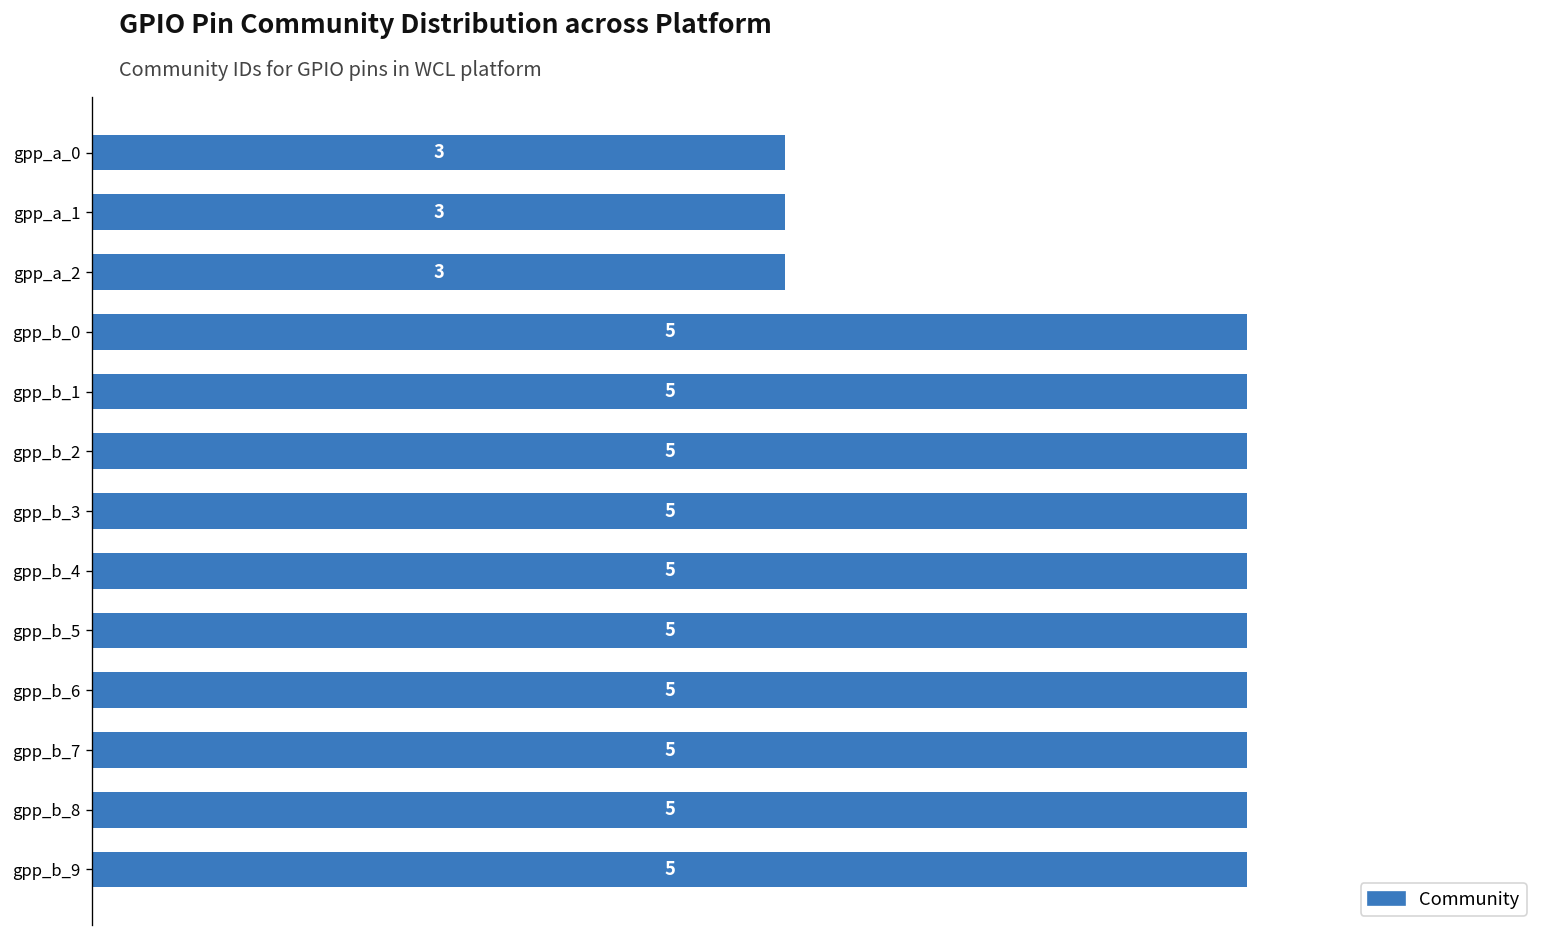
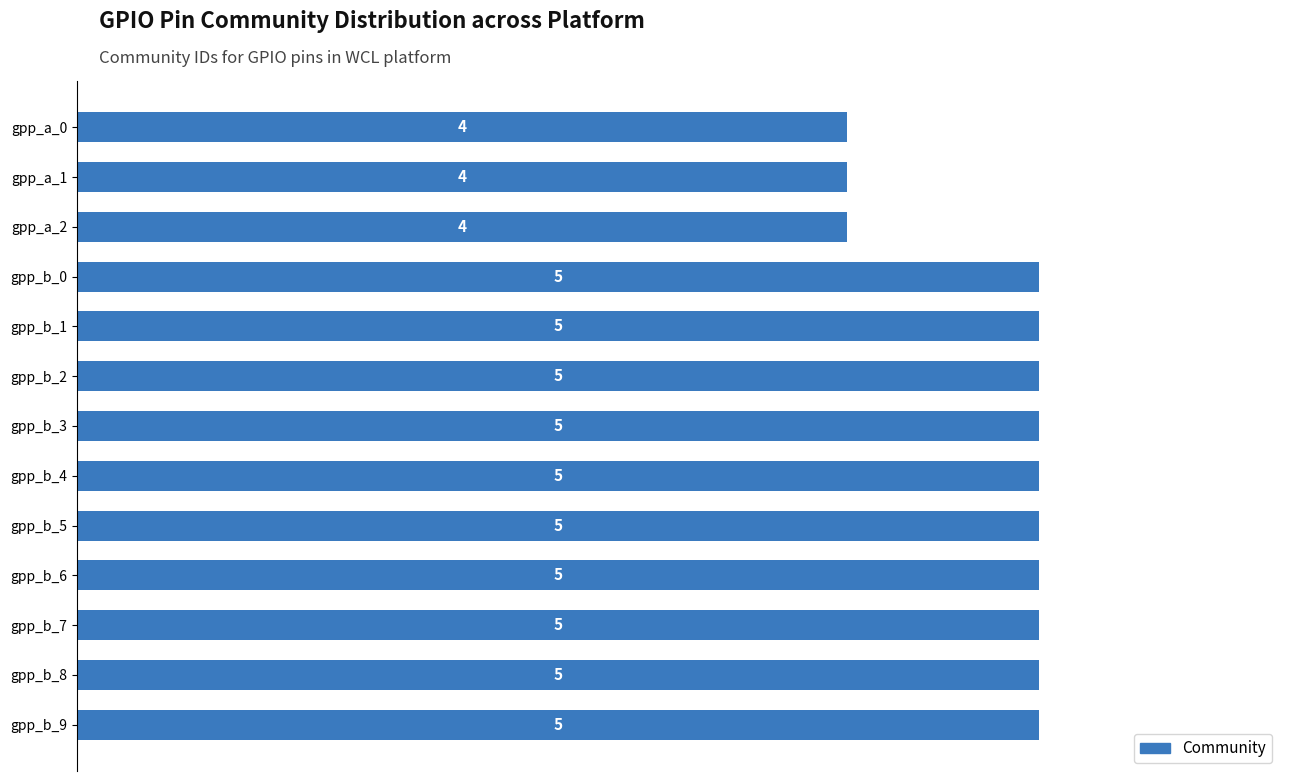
  {
-   "gpp_a_0": 3,
-   "gpp_a_1": 3,
-   "gpp_a_2": 3,
+   "gpp_a_0": 4,
+   "gpp_a_1": 4,
+   "gpp_a_2": 4,
    "gpp_b_0": 5,
    "gpp_b_1": 5,
    "gpp_b_2": 5,
    "gpp_b_3": 5,
    "gpp_b_4": 5,
    "gpp_b_5": 5,
    "gpp_b_6": 5,
    "gpp_b_7": 5,
    "gpp_b_8": 5,
    "gpp_b_9": 5
  }
